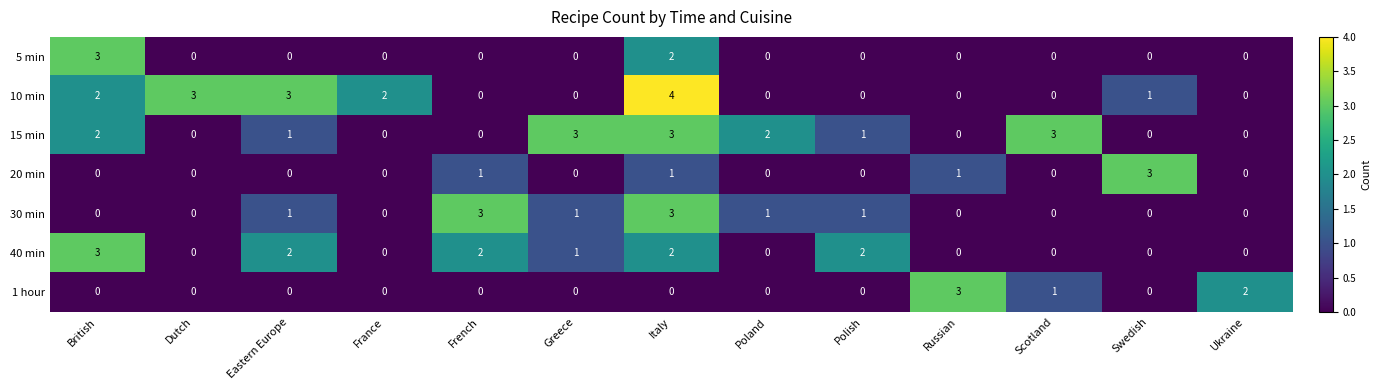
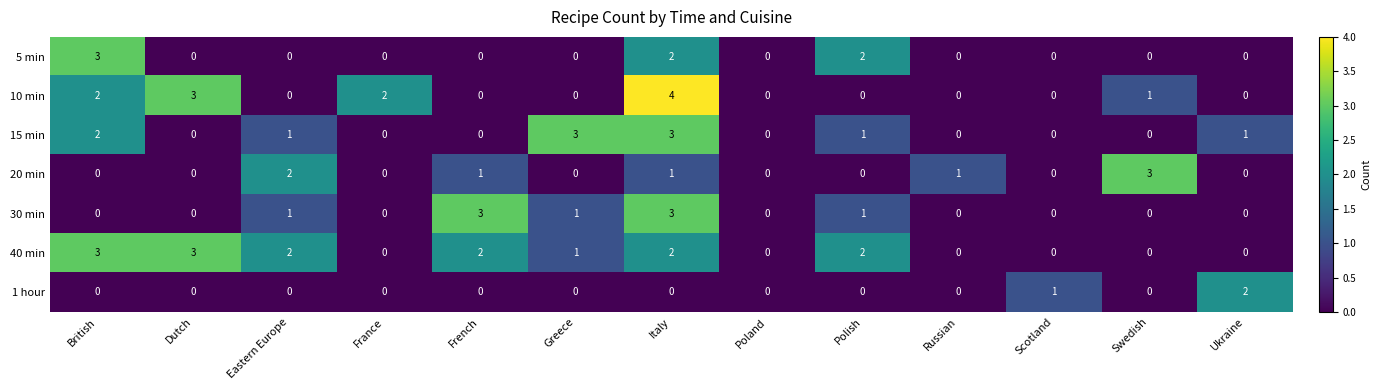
  {
    "5 min": {
      "British": 3,
      "Dutch": 0,
      "Eastern Europe": 0,
      "France": 0,
      "French": 0,
      "Greece": 0,
      "Italy": 2,
      "Poland": 0,
-     "Polish": 0,
+     "Polish": 2,
      "Russian": 0,
      "Scotland": 0,
      "Swedish": 0,
      "Ukraine": 0
    },
    "10 min": {
      "British": 2,
      "Dutch": 3,
-     "Eastern Europe": 3,
+     "Eastern Europe": 0,
      "France": 2,
      "French": 0,
      "Greece": 0,
      "Italy": 4,
      "Poland": 0,
      "Polish": 0,
      "Russian": 0,
      "Scotland": 0,
      "Swedish": 1,
      "Ukraine": 0
    },
    "15 min": {
      "British": 2,
      "Dutch": 0,
      "Eastern Europe": 1,
      "France": 0,
      "French": 0,
      "Greece": 3,
      "Italy": 3,
-     "Poland": 2,
+     "Poland": 0,
      "Polish": 1,
      "Russian": 0,
-     "Scotland": 3,
+     "Scotland": 0,
      "Swedish": 0,
-     "Ukraine": 0
+     "Ukraine": 1
    },
    "20 min": {
      "British": 0,
      "Dutch": 0,
-     "Eastern Europe": 0,
+     "Eastern Europe": 2,
      "France": 0,
      "French": 1,
      "Greece": 0,
      "Italy": 1,
      "Poland": 0,
      "Polish": 0,
      "Russian": 1,
      "Scotland": 0,
      "Swedish": 3,
      "Ukraine": 0
    },
    "30 min": {
      "British": 0,
      "Dutch": 0,
      "Eastern Europe": 1,
      "France": 0,
      "French": 3,
      "Greece": 1,
      "Italy": 3,
-     "Poland": 1,
+     "Poland": 0,
      "Polish": 1,
      "Russian": 0,
      "Scotland": 0,
      "Swedish": 0,
      "Ukraine": 0
    },
    "40 min": {
      "British": 3,
-     "Dutch": 0,
+     "Dutch": 3,
      "Eastern Europe": 2,
      "France": 0,
      "French": 2,
      "Greece": 1,
      "Italy": 2,
      "Poland": 0,
      "Polish": 2,
      "Russian": 0,
      "Scotland": 0,
      "Swedish": 0,
      "Ukraine": 0
    },
    "1 hour": {
      "British": 0,
      "Dutch": 0,
      "Eastern Europe": 0,
      "France": 0,
      "French": 0,
      "Greece": 0,
      "Italy": 0,
      "Poland": 0,
      "Polish": 0,
-     "Russian": 3,
+     "Russian": 0,
      "Scotland": 1,
      "Swedish": 0,
      "Ukraine": 2
    }
  }
